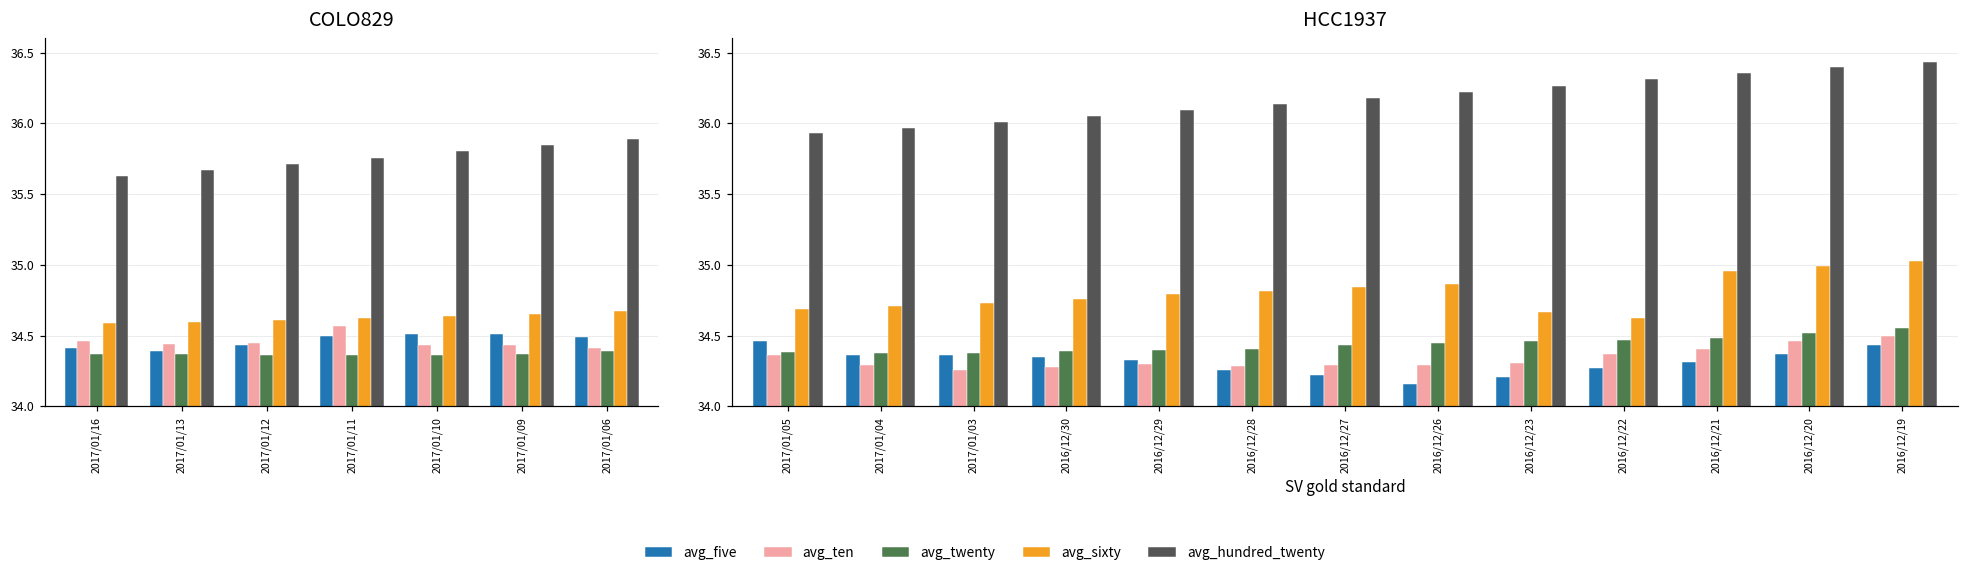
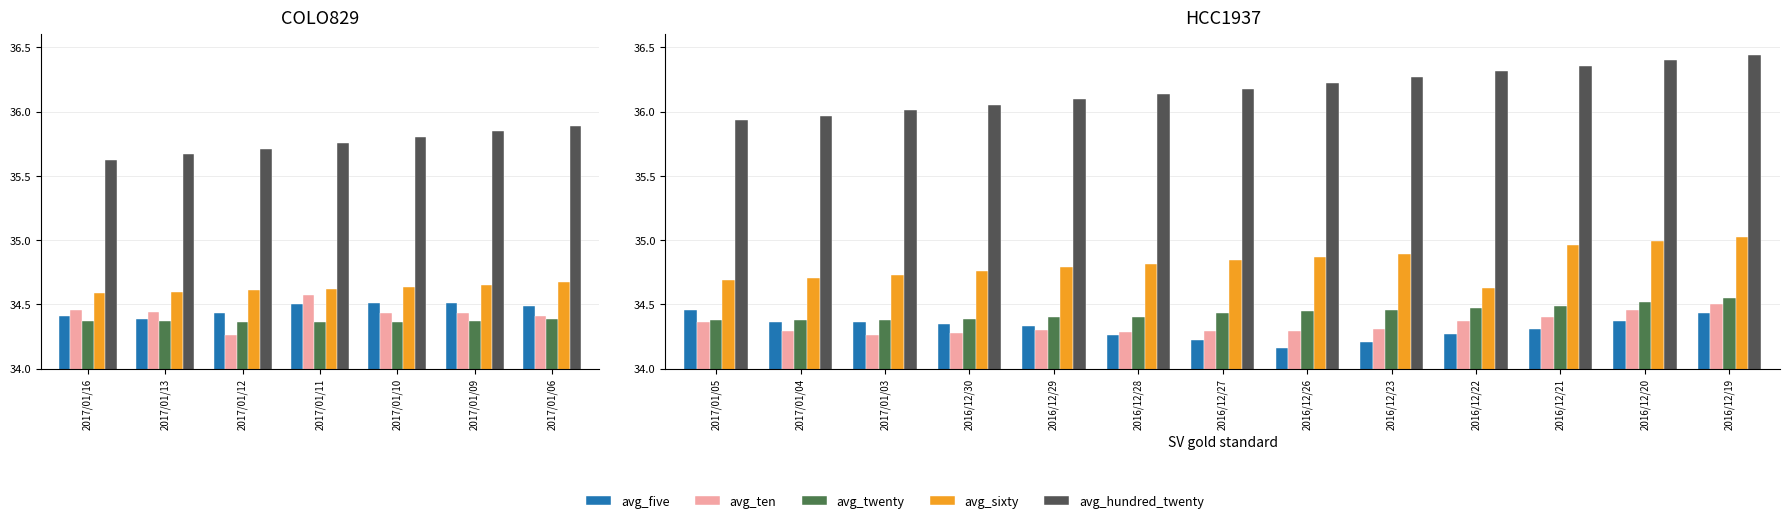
  {
    "COLO829": {
      "avg_five": {
        "2017/01/16": 34.41,
        "2017/01/13": 34.39,
        "2017/01/12": 34.43,
        "2017/01/11": 34.50,
        "2017/01/10": 34.51,
        "2017/01/09": 34.51,
        "2017/01/06": 34.49
      },
      "avg_ten": {
        "2017/01/16": 34.46,
        "2017/01/13": 34.44,
-       "2017/01/12": 34.45,
+       "2017/01/12": 34.26,
        "2017/01/11": 34.57,
        "2017/01/10": 34.44,
        "2017/01/09": 34.43,
        "2017/01/06": 34.41
      },
      "avg_sixty": {
        "2017/01/16": 34.59,
        "2017/01/13": 34.60,
        "2017/01/12": 34.61,
        "2017/01/11": 34.62,
        "2017/01/10": 34.64,
        "2017/01/09": 34.65,
        "2017/01/06": 34.67
      }
    },
    "HCC1937": {
      "avg_five": {
        "2017/01/05": 34.46,
        "2017/01/04": 34.36,
        "2017/01/03": 34.36,
        "2016/12/30": 34.35,
        "2016/12/29": 34.33,
        "2016/12/28": 34.26,
        "2016/12/27": 34.22,
        "2016/12/26": 34.16,
        "2016/12/23": 34.21,
        "2016/12/22": 34.27,
        "2016/12/21": 34.31,
        "2016/12/20": 34.37,
        "2016/12/19": 34.43
      },
      "avg_ten": {
        "2017/01/05": 34.36,
        "2017/01/04": 34.29,
        "2017/01/03": 34.26,
        "2016/12/30": 34.28,
        "2016/12/29": 34.30,
        "2016/12/28": 34.29,
        "2016/12/27": 34.30,
        "2016/12/26": 34.30,
        "2016/12/23": 34.31,
        "2016/12/22": 34.37,
        "2016/12/21": 34.41,
        "2016/12/20": 34.46,
        "2016/12/19": 34.50
      },
      "avg_sixty": {
        "2017/01/05": 34.69,
        "2017/01/04": 34.71,
        "2017/01/03": 34.73,
        "2016/12/30": 34.76,
        "2016/12/29": 34.79,
        "2016/12/28": 34.81,
        "2016/12/27": 34.84,
        "2016/12/26": 34.87,
-       "2016/12/23": 34.67,
+       "2016/12/23": 34.89,
        "2016/12/22": 34.63,
        "2016/12/21": 34.96,
        "2016/12/20": 34.99,
        "2016/12/19": 35.03
      }
    }
  }
